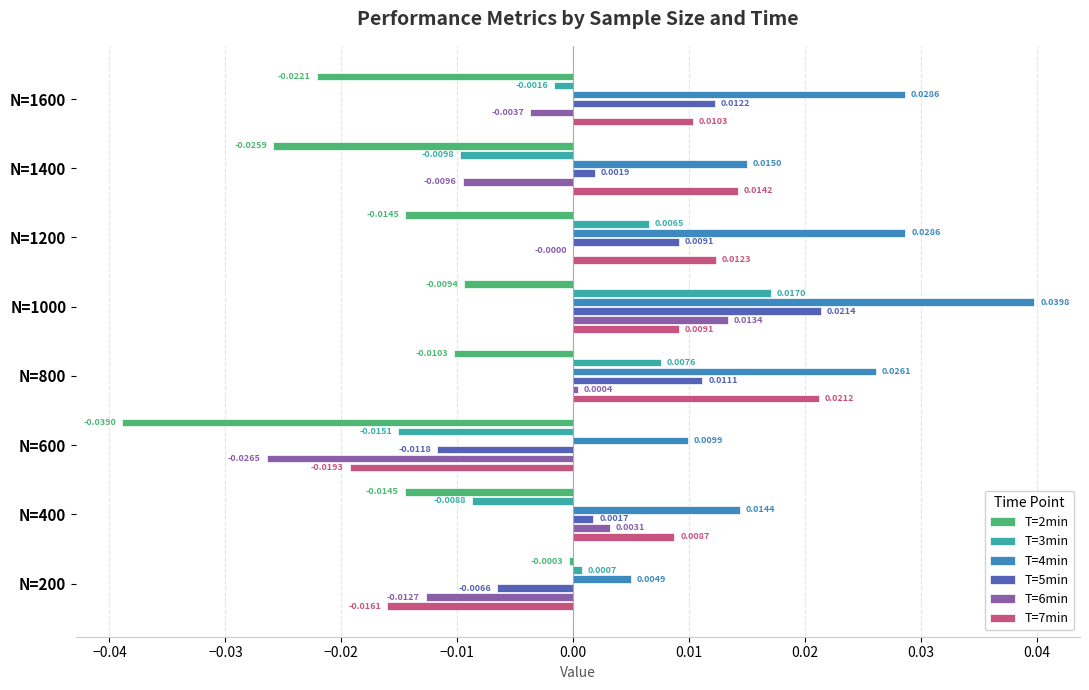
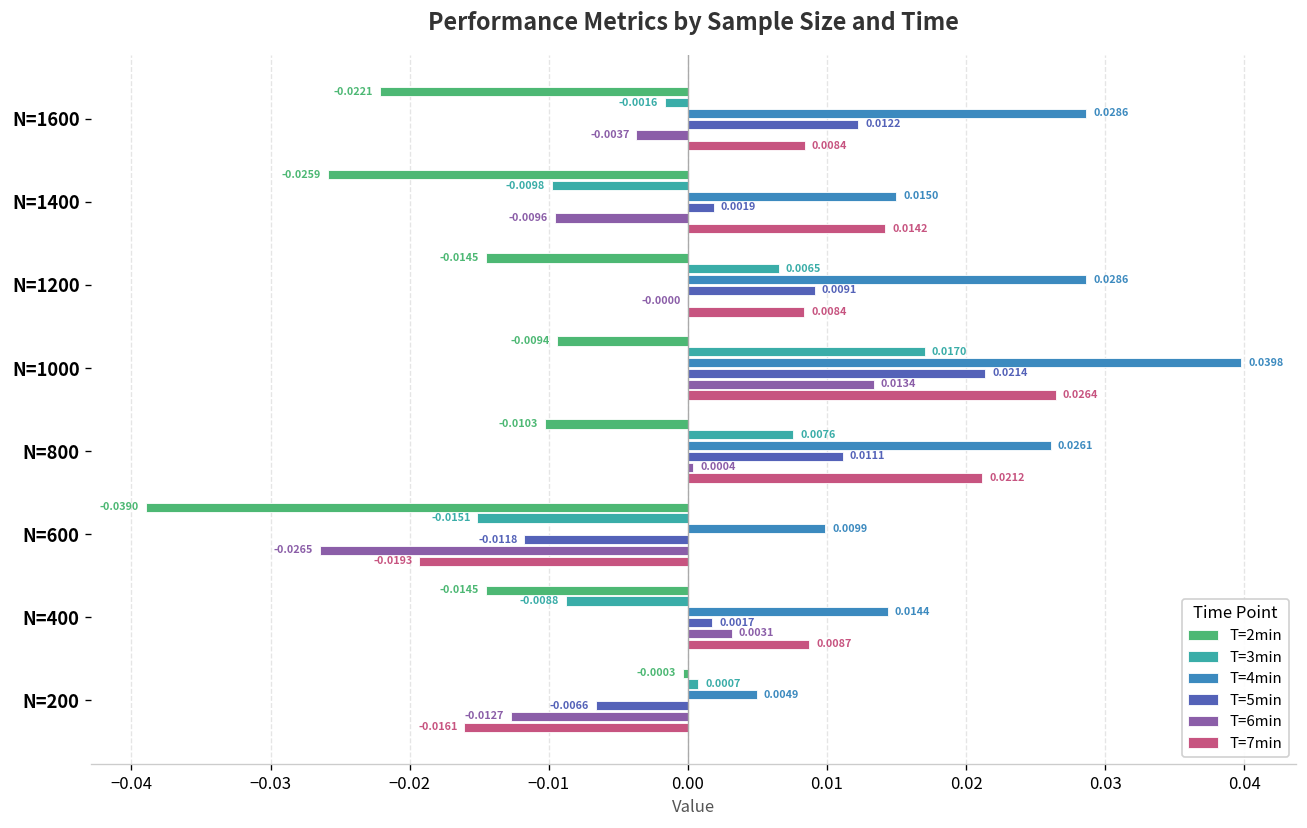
  {
    "T=7min": {
-     "N=1600": 0.0103,
+     "N=1600": 0.0084,
      "N=1400": 0.0142,
-     "N=1200": 0.0123,
-     "N=1000": 0.0091,
+     "N=1200": 0.0084,
+     "N=1000": 0.0264,
      "N=800": 0.0212,
      "N=600": -0.0193,
      "N=400": 0.0087,
      "N=200": -0.0161
    }
  }
